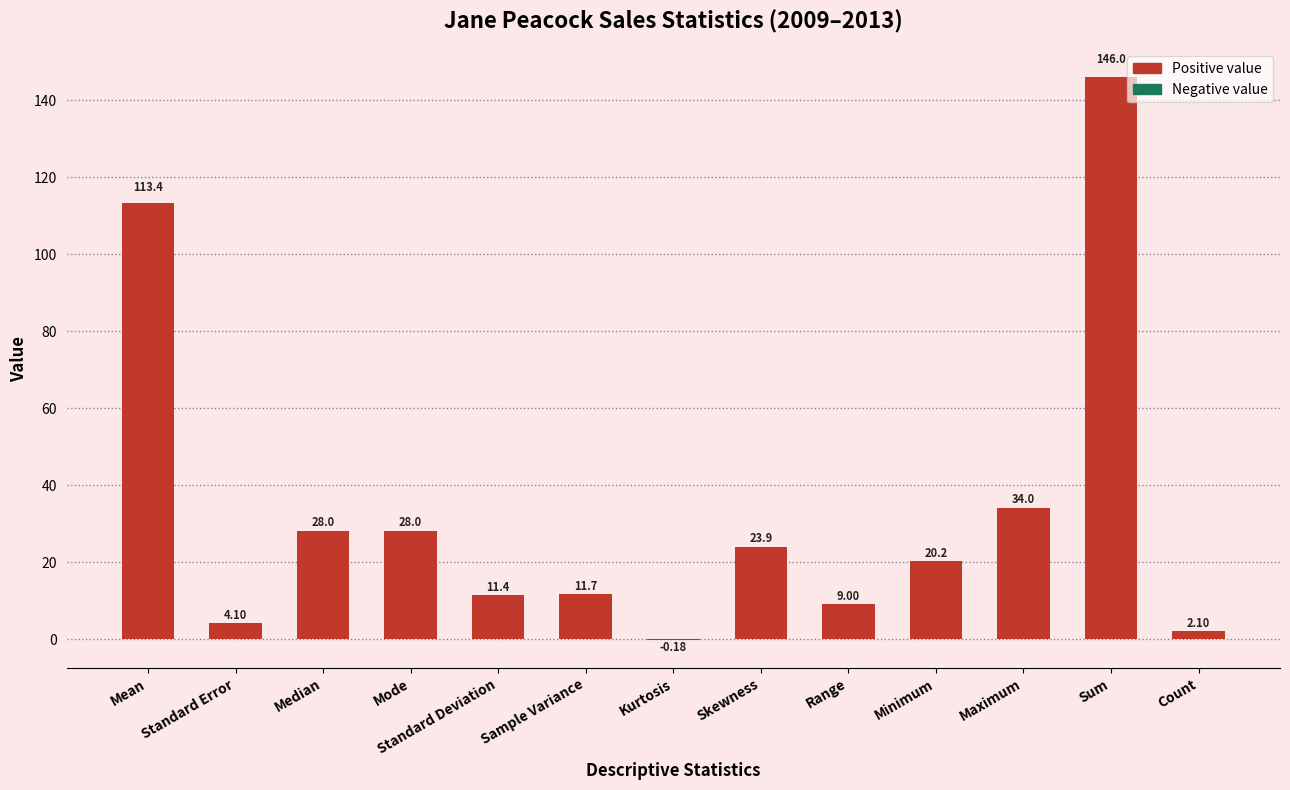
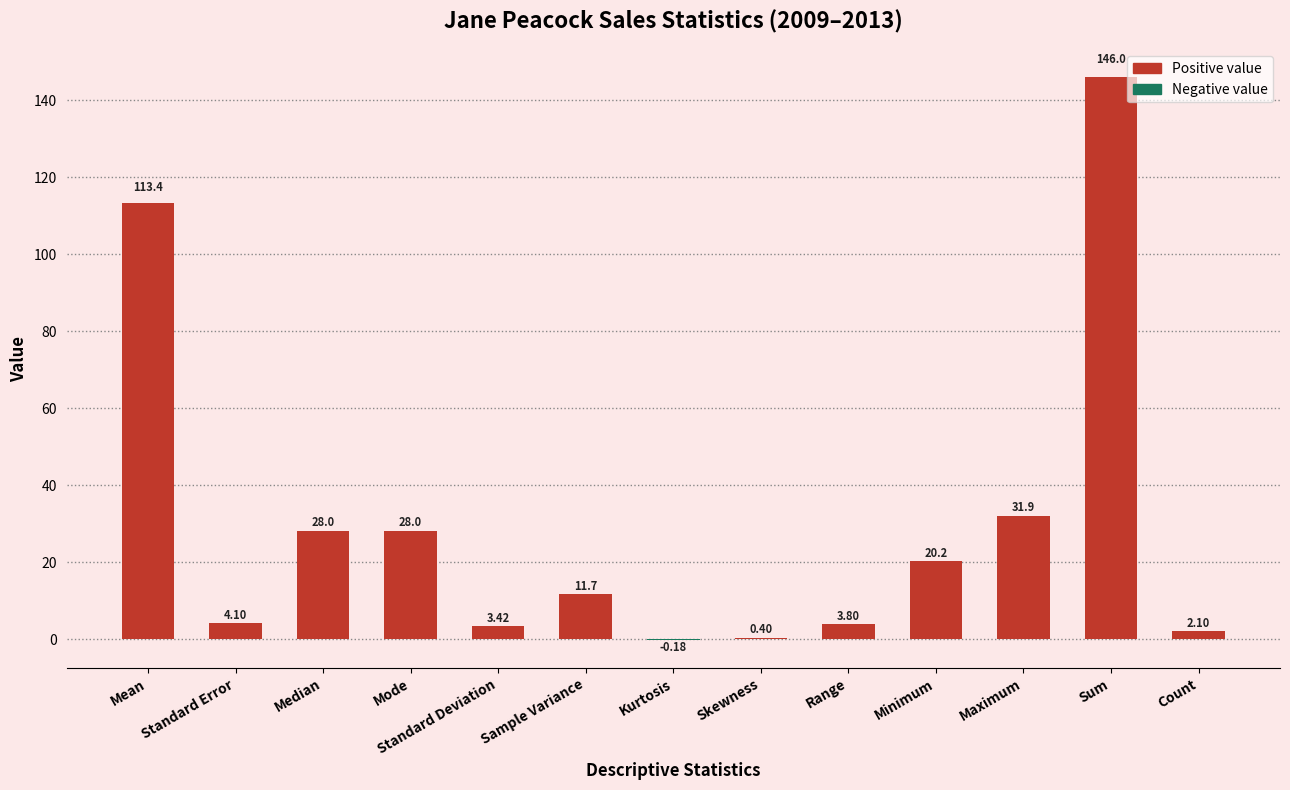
  {
    "Mean": 113.4,
    "Standard Error": 4.10,
    "Median": 28.0,
    "Mode": 28.0,
-   "Standard Deviation": 11.4,
+   "Standard Deviation": 3.42,
    "Sample Variance": 11.7,
    "Kurtosis": -0.18,
-   "Skewness": 23.9,
-   "Range": 9.00,
+   "Skewness": 0.40,
+   "Range": 3.80,
    "Minimum": 20.2,
-   "Maximum": 34.0,
+   "Maximum": 31.9,
    "Sum": 146.0,
    "Count": 2.10
  }
